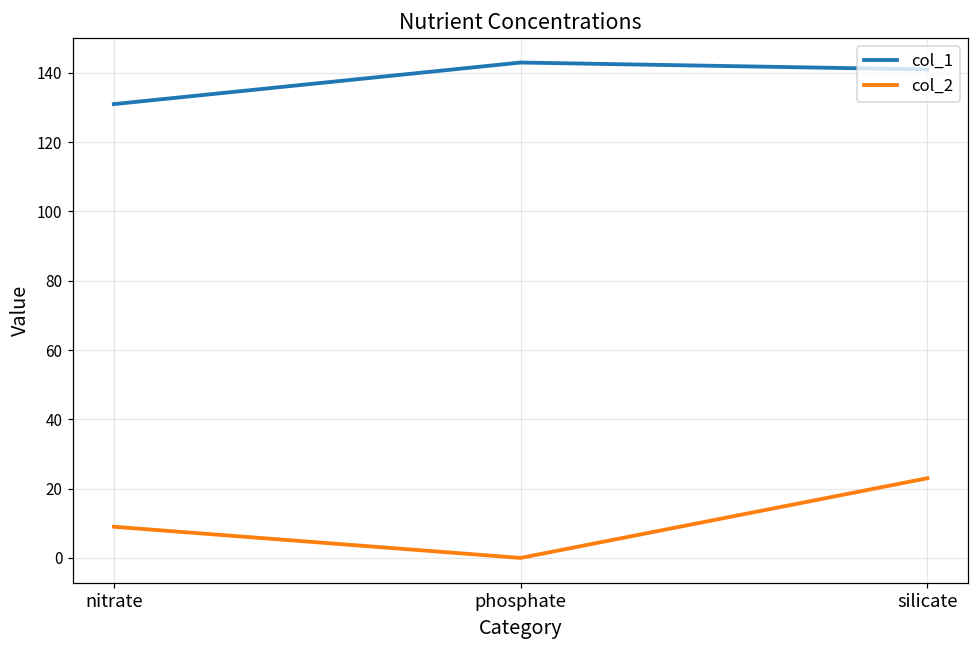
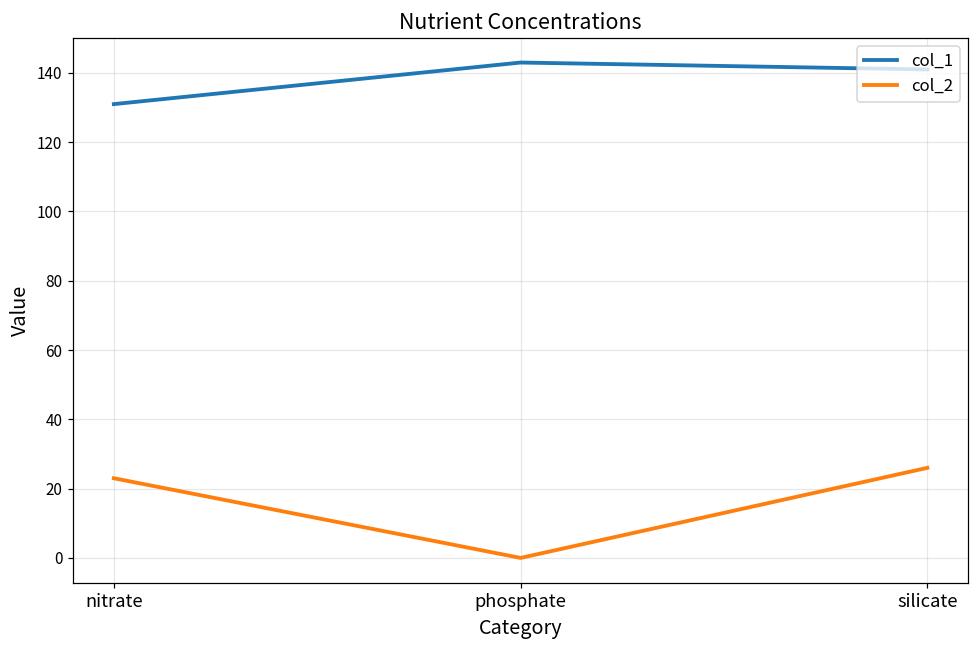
  {
    "col_1": {
      "nitrate": 131,
      "phosphate": 143
    },
    "col_2": {
-     "nitrate": 9,
+     "nitrate": 23,
      "phosphate": 0,
-     "silicate": 23
+     "silicate": 26
    }
  }
